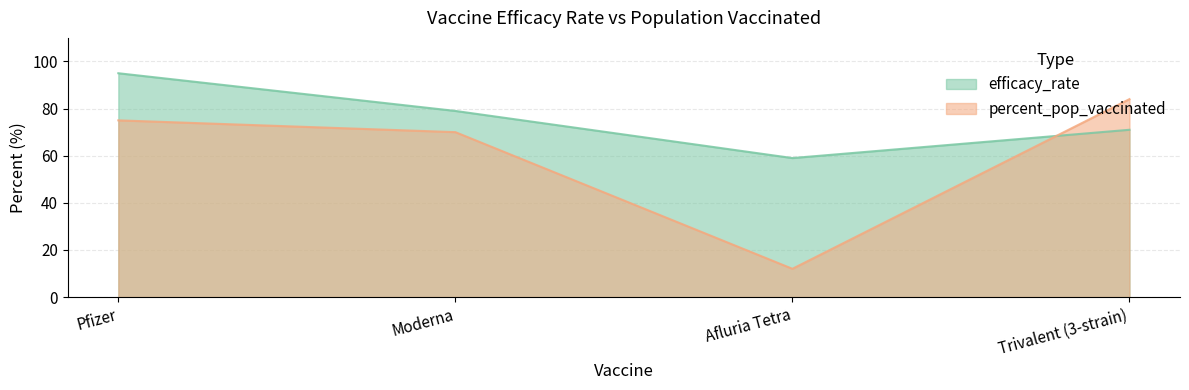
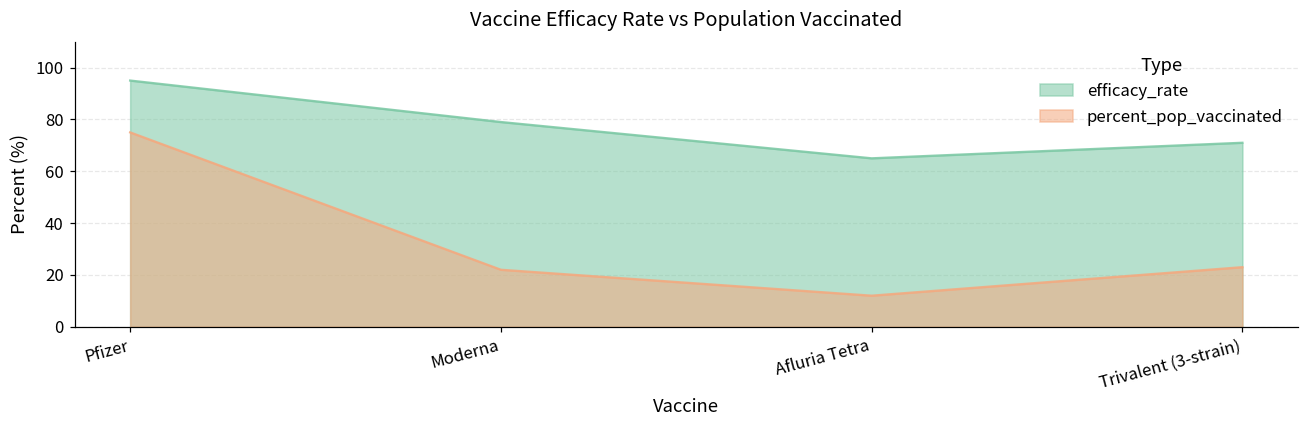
  {
    "efficacy_rate": {
      "Pfizer": 95,
      "Moderna": 79,
-     "Afluria Tetra": 59,
+     "Afluria Tetra": 65,
      "Trivalent (3-strain)": 71
    },
    "percent_pop_vaccinated": {
      "Pfizer": 75,
-     "Moderna": 70,
+     "Moderna": 22,
      "Afluria Tetra": 12,
-     "Trivalent (3-strain)": 84
+     "Trivalent (3-strain)": 23
    }
  }
